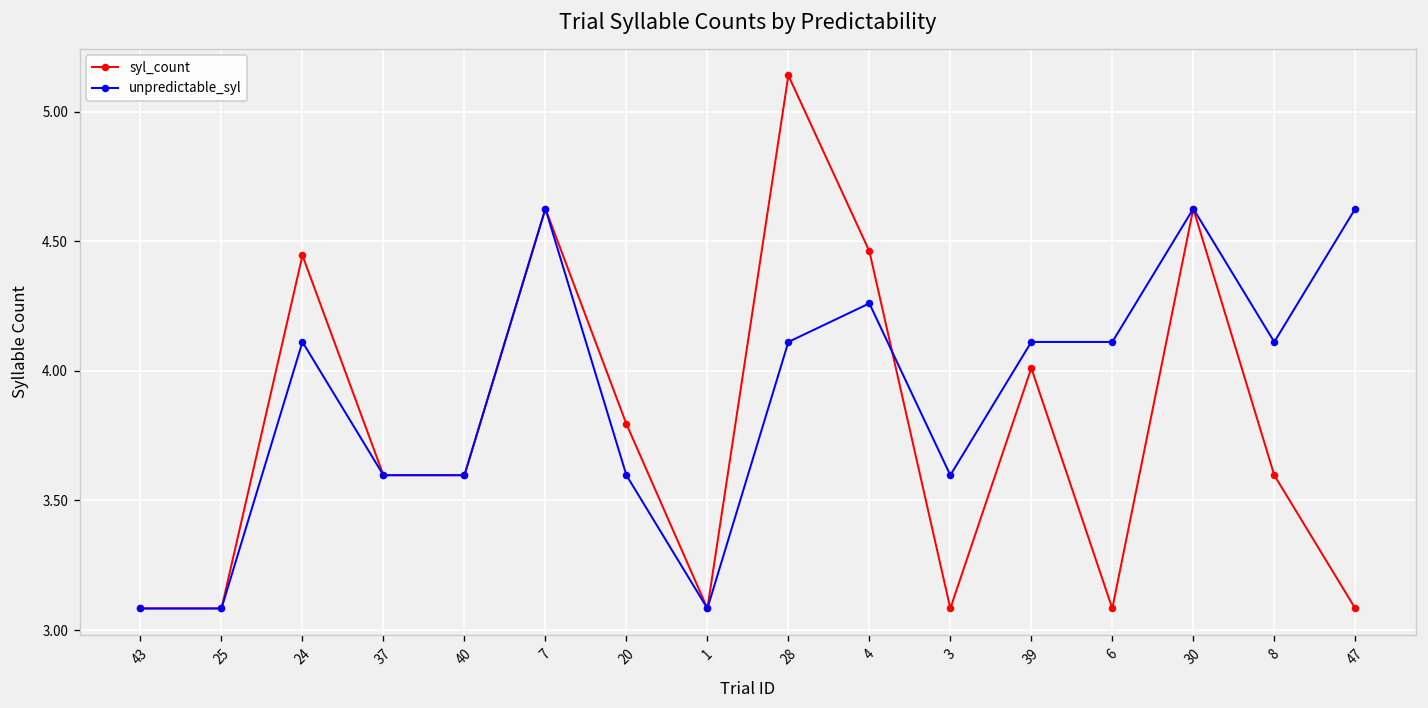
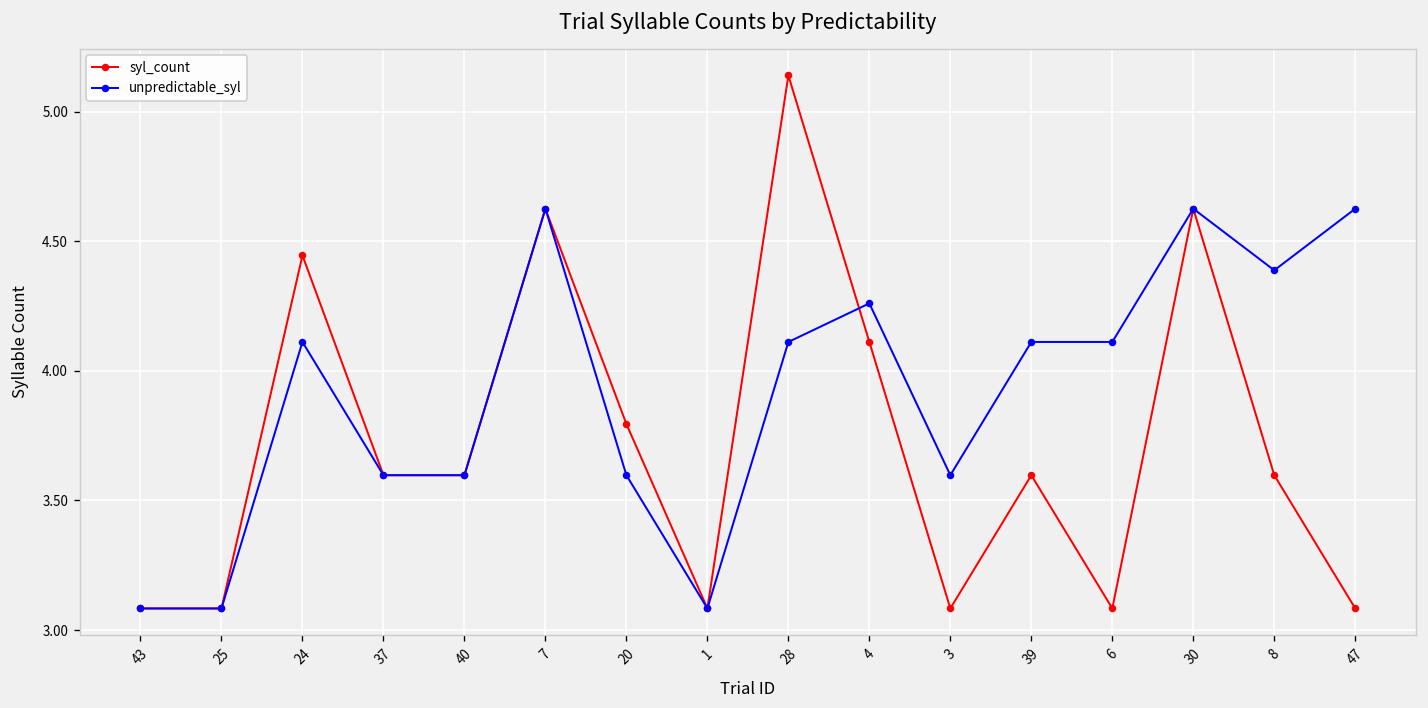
  {
    "syl_count": {
      "24": 4.44,
      "20": 3.80,
      "28": 5.14,
-     "4": 4.46,
+     "4": 4.11,
      "3": 3.08,
-     "39": 4.01,
+     "39": 3.60,
      "6": 3.08,
      "8": 3.60,
      "47": 3.08
    },
    "unpredictable_syl": {
      "24": 4.11,
      "20": 3.60,
      "28": 4.11,
      "4": 4.26,
      "3": 3.60,
      "39": 4.11,
      "6": 4.11,
-     "8": 4.11,
+     "8": 4.39,
      "47": 4.63
    }
  }
